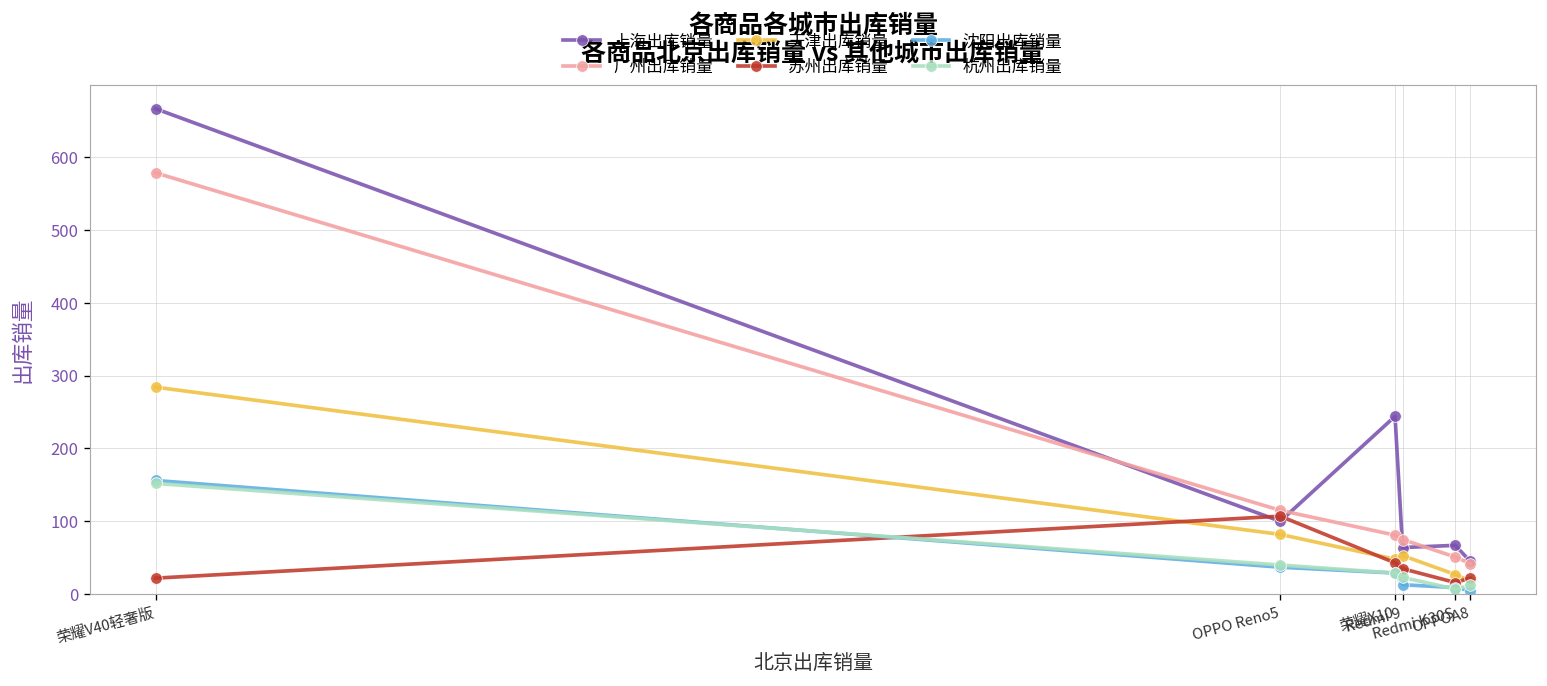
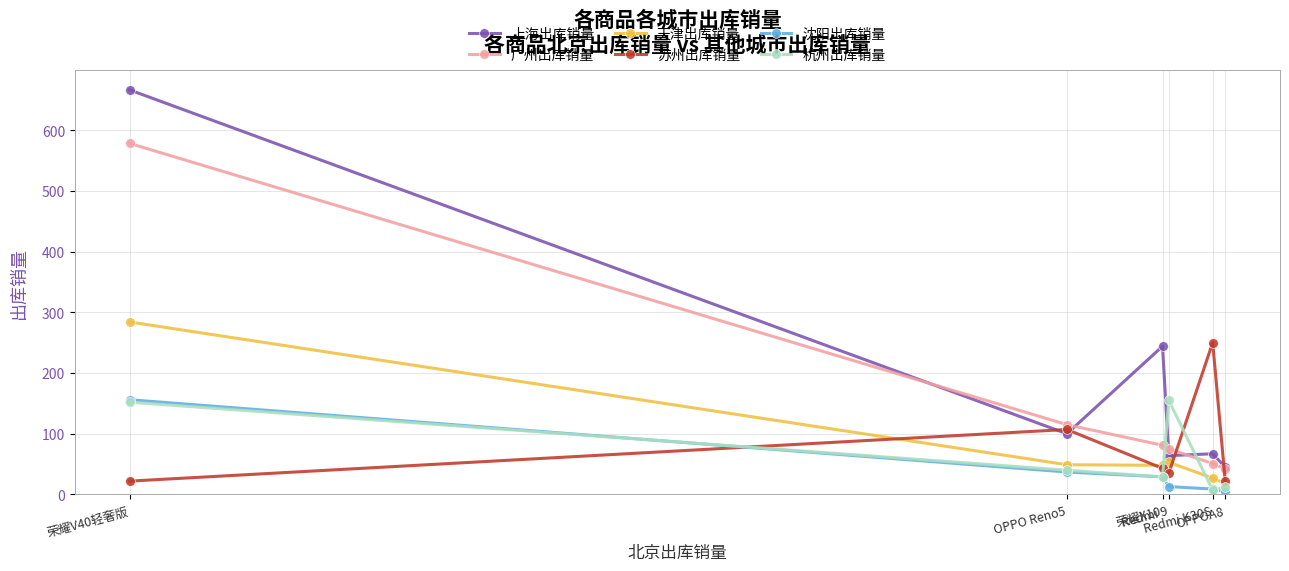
  {
    "上海出库销量": {
      "荣耀V40轻奢版": 670,
      "OPPO Reno5": 100,
      "荣耀X10": 240,
      "Redmi 9": 60,
      "Redmi K30S": 70
    },
    "广州出库销量": {
      "荣耀V40轻奢版": 580,
      "OPPO Reno5": 120,
      "荣耀X10": 80,
      "Redmi 9": 80,
      "Redmi K30S": 50
    },
    "天津出库销量": {
      "荣耀V40轻奢版": 280,
-     "OPPO Reno5": 80,
+     "OPPO Reno5": 50,
      "荣耀X10": 50,
      "Redmi 9": 50,
      "Redmi K30S": 30
    },
    "苏州出库销量": {
      "荣耀V40轻奢版": 20,
      "OPPO Reno5": 110,
      "荣耀X10": 40,
      "Redmi 9": 40,
-     "Redmi K30S": 20
+     "Redmi K30S": 250
    },
    "沈阳出库销量": {
      "Redmi 9": 10,
      "OPPOA8": 10
    },
    "杭州出库销量": {
-     "Redmi 9": 20,
+     "Redmi 9": 160,
      "OPPOA8": 10
    }
  }
